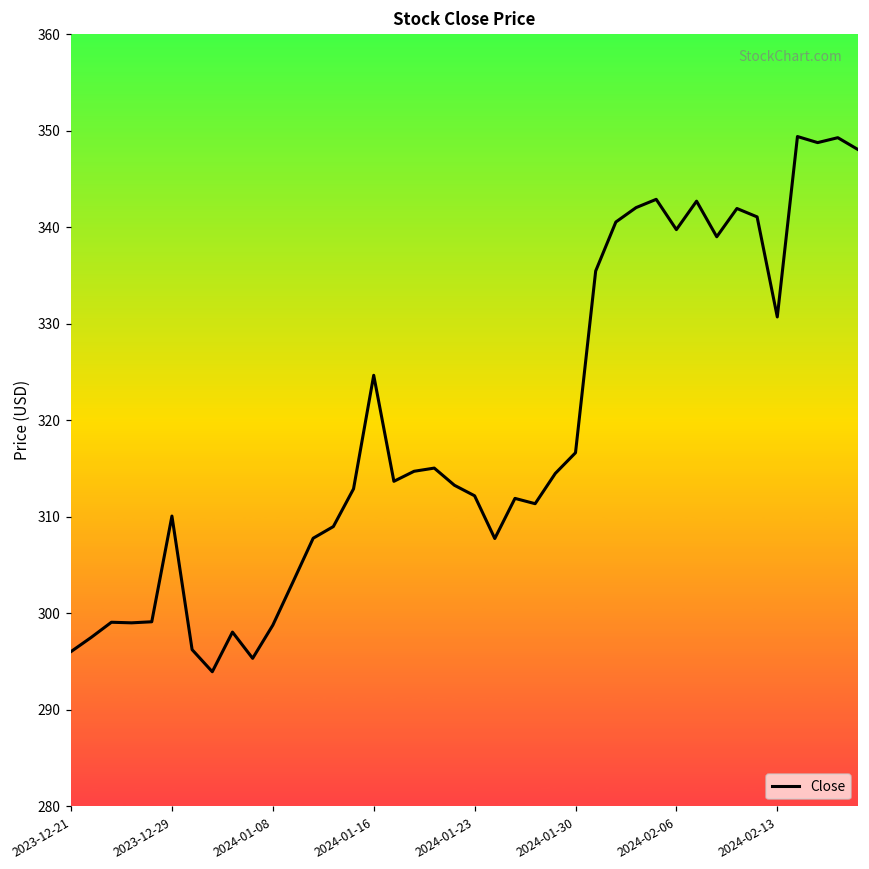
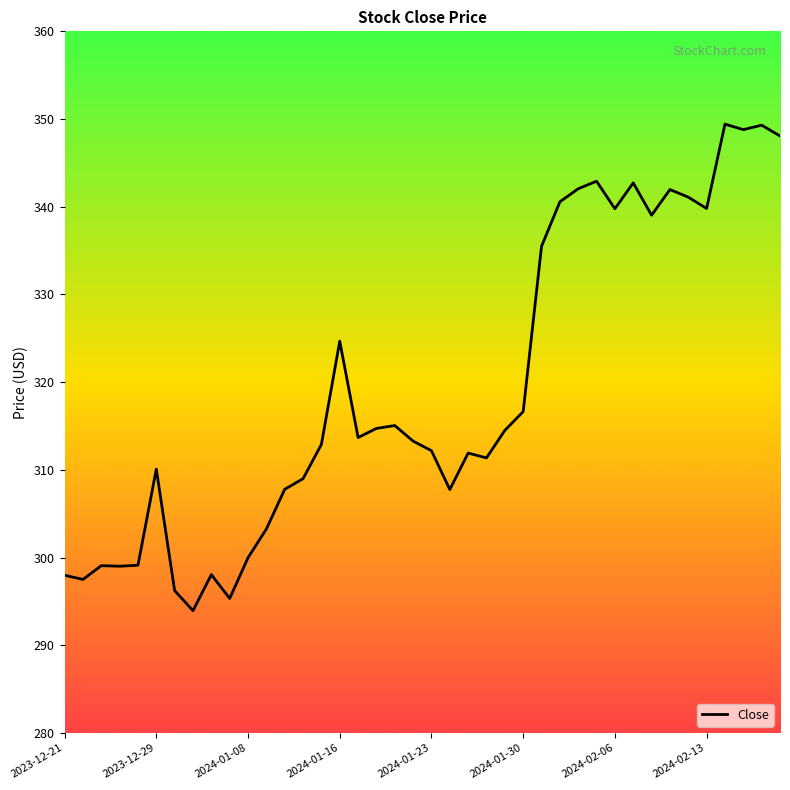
  {
-   "2023-12-21": 296,
+   "2023-12-21": 298,
    "2023-12-29": 310,
-   "2024-01-08": 299,
+   "2024-01-08": 300,
    "2024-01-16": 325,
    "2024-01-23": 312,
    "2024-01-30": 317,
    "2024-02-06": 340,
-   "2024-02-13": 331
+   "2024-02-13": 340
  }
